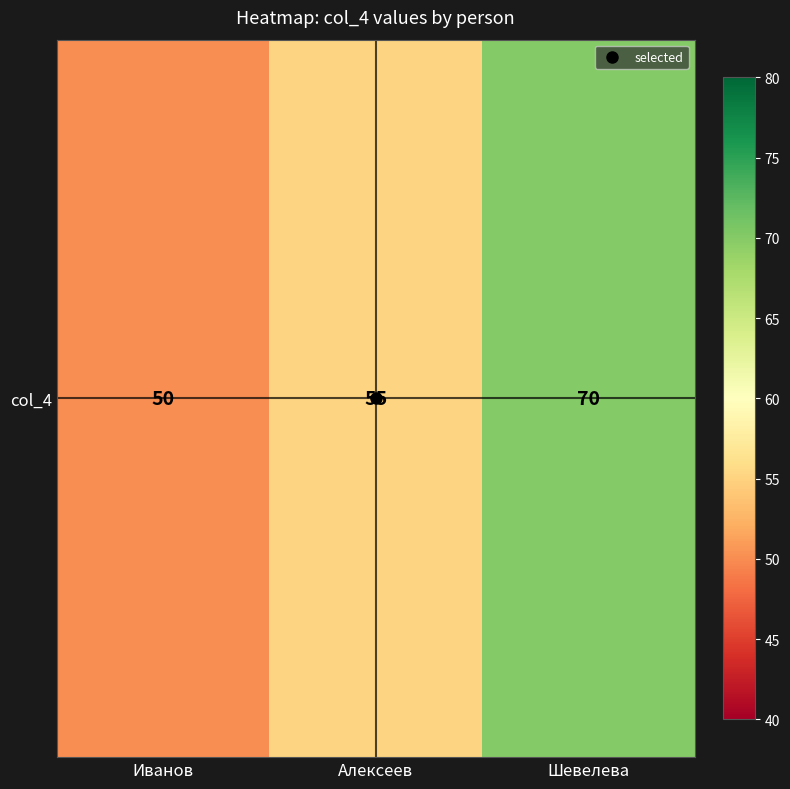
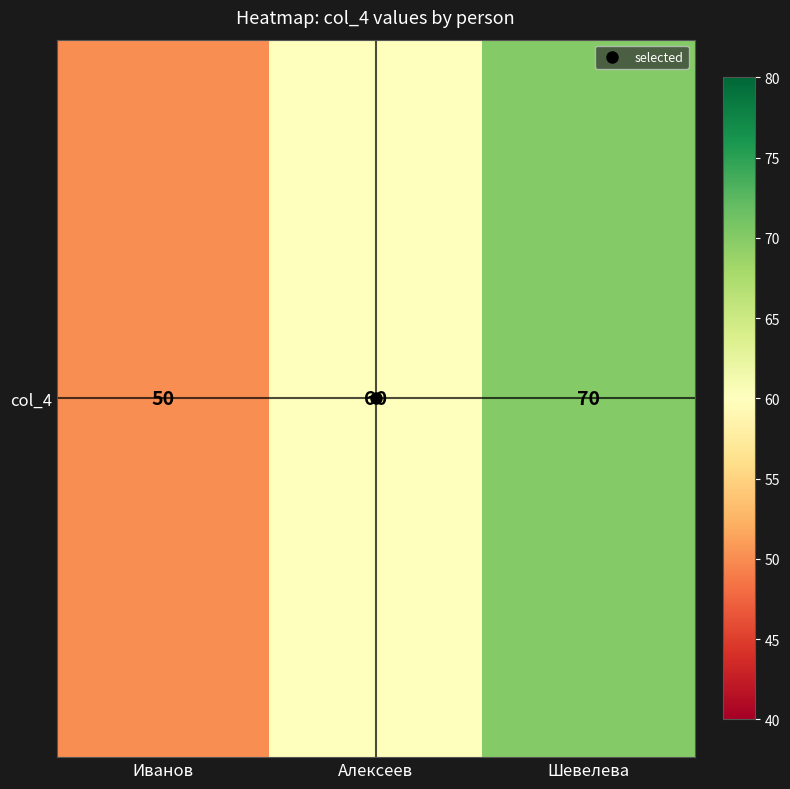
  {
    "col_4": {
      "Иванов": 50,
-     "Алексеев": 55,
+     "Алексеев": 60,
      "Шевелева": 70
    }
  }
